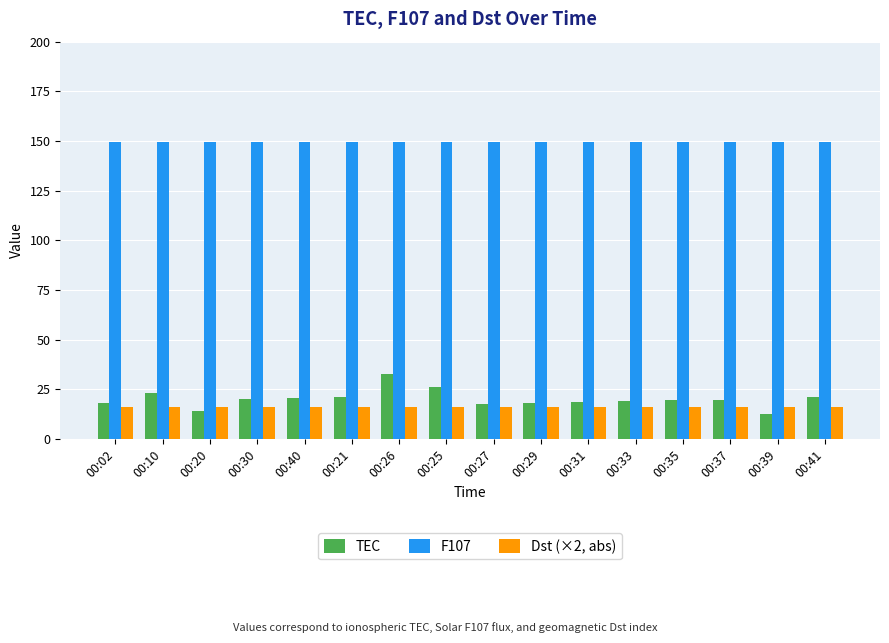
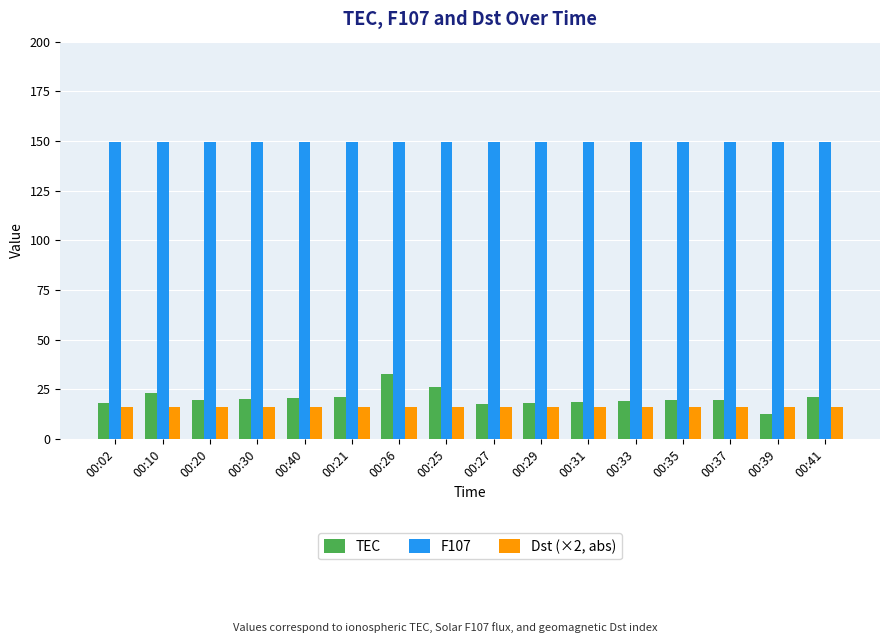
  {
    "TEC": {
      "00:02": 18,
      "00:10": 23,
-     "00:20": 14,
+     "00:20": 19,
      "00:30": 20,
      "00:40": 21,
      "00:21": 21,
      "00:26": 33,
      "00:25": 26,
      "00:27": 18,
      "00:29": 18,
      "00:31": 19,
      "00:33": 19,
      "00:35": 19,
      "00:37": 20,
      "00:39": 13,
      "00:41": 21
    },
    "F107": {
      "00:02": 150,
      "00:10": 150,
      "00:20": 150,
      "00:30": 150,
      "00:40": 150,
      "00:21": 150,
      "00:26": 150,
      "00:25": 150,
      "00:27": 150,
      "00:29": 150,
      "00:31": 150,
      "00:33": 150,
      "00:35": 150,
      "00:37": 150,
      "00:39": 150,
      "00:41": 150
    },
    "Dst (×2, abs)": {
      "00:02": 16,
      "00:10": 16,
      "00:20": 16,
      "00:30": 16,
      "00:40": 16,
      "00:21": 16,
      "00:26": 16,
      "00:25": 16,
      "00:27": 16,
      "00:29": 16,
      "00:31": 16,
      "00:33": 16,
      "00:35": 16,
      "00:37": 16,
      "00:39": 16,
      "00:41": 16
    }
  }
